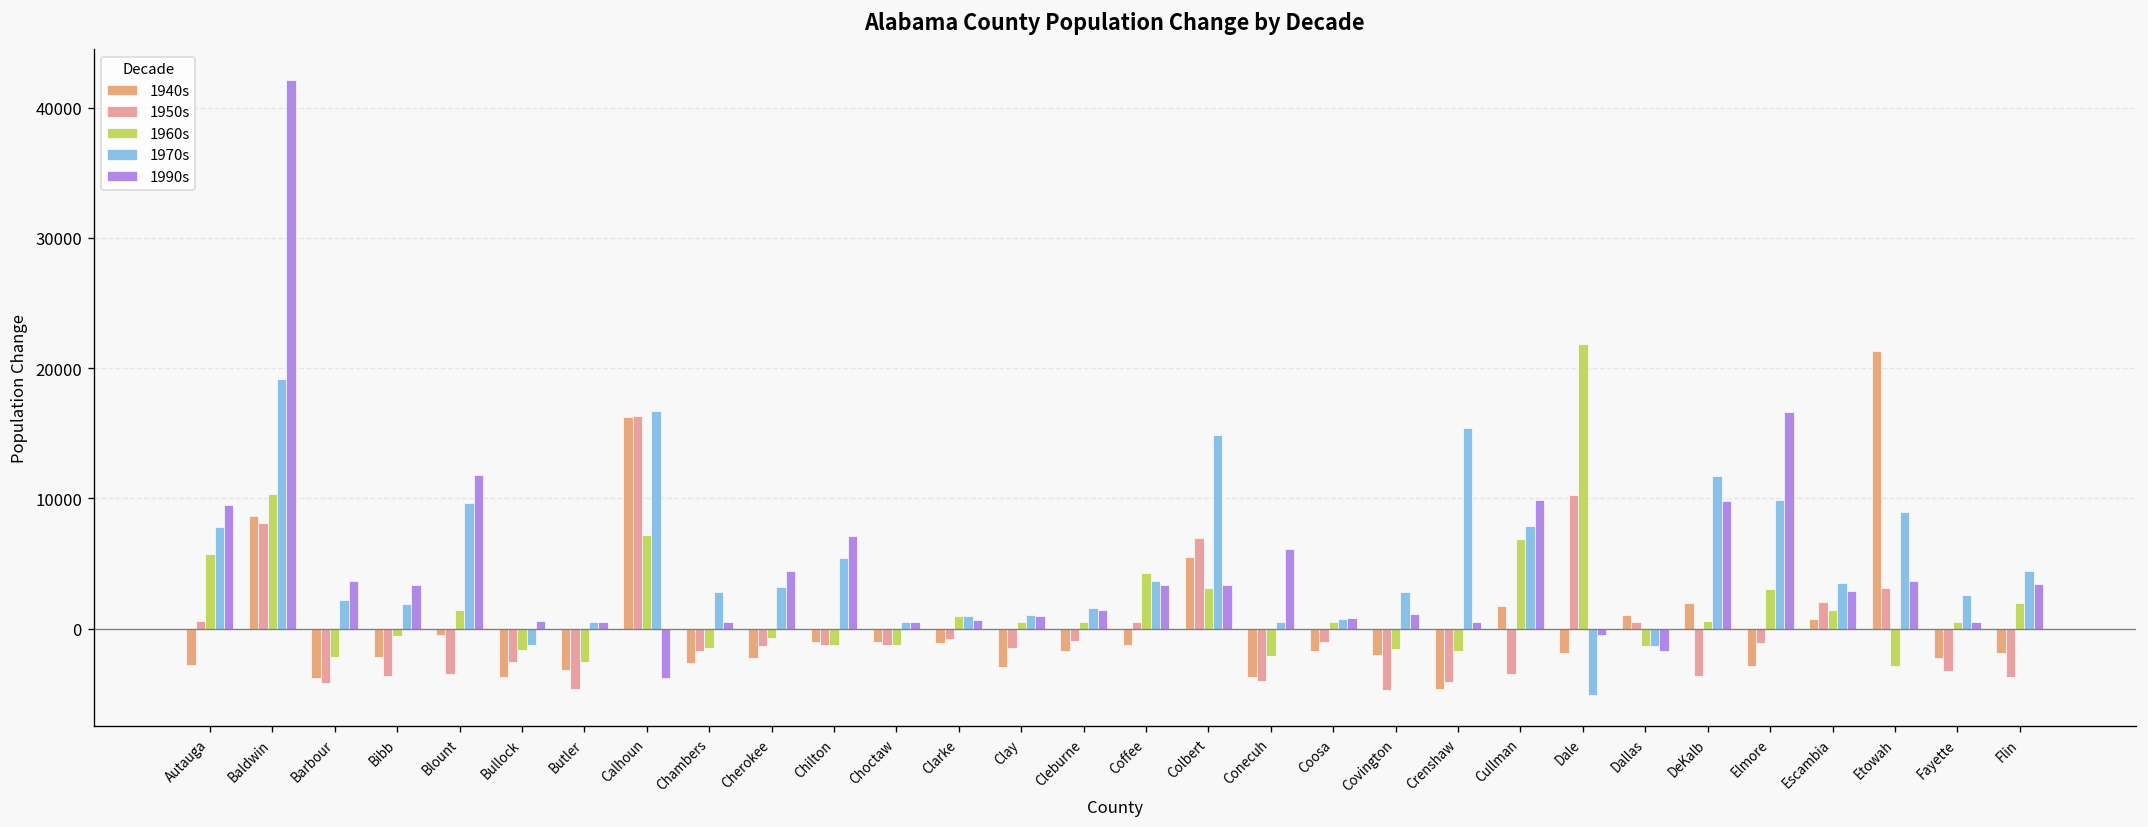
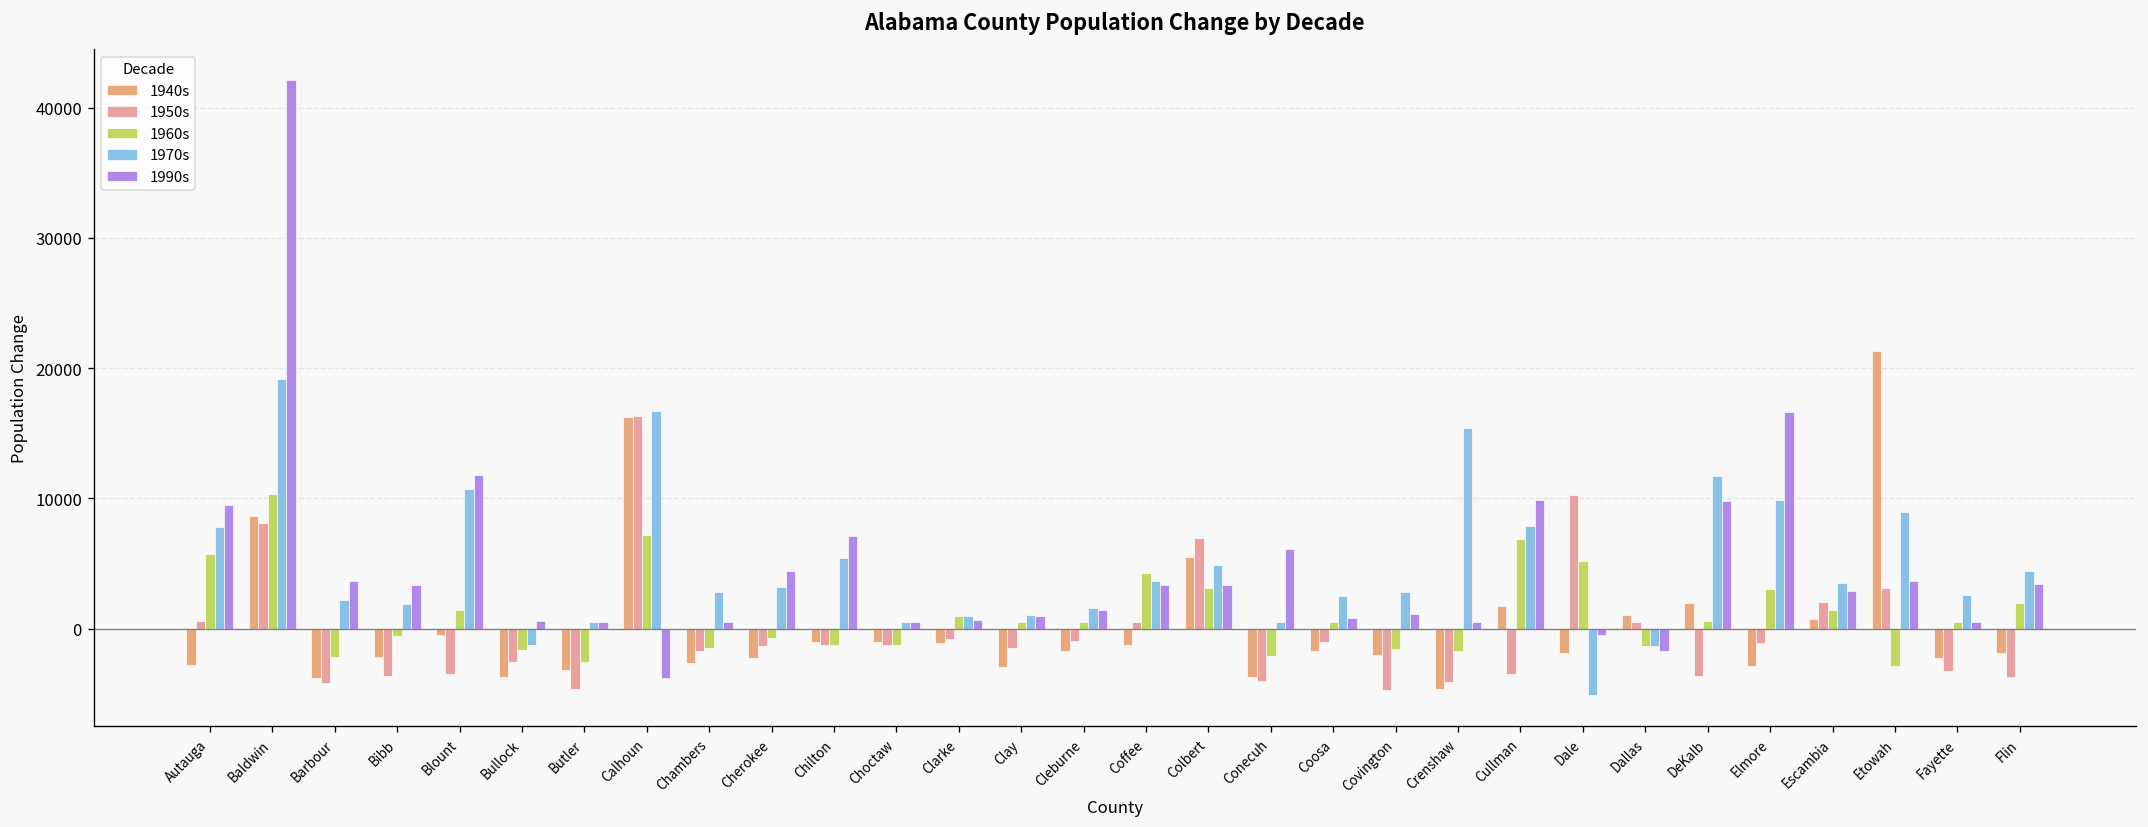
  {
    "1960s": {
      "Autauga": 5700,
      "Baldwin": 10300,
      "Barbour": -2200,
      "Bibb": -500,
      "Blount": 1400,
      "Bullock": -1600,
      "Butler": -2600,
      "Calhoun": 7200,
      "Chambers": -1500,
      "Cherokee": -700,
      "Chilton": -1300,
      "Choctaw": -1300,
      "Clarke": 1000,
      "Clay": 500,
      "Cleburne": 500,
      "Coffee": 4300,
      "Colbert": 3100,
      "Conecuh": -2100,
      "Coosa": 500,
      "Covington": -1600,
      "Crenshaw": -1700,
      "Cullman": 6900,
-     "Dale": 21900,
+     "Dale": 5200,
      "Dallas": -1400,
      "DeKalb": 600,
      "Elmore": 3000,
      "Escambia": 1400,
      "Etowah": -2800,
      "Fayette": 500,
      "Flin": 1900
    },
    "1970s": {
      "Autauga": 7800,
      "Baldwin": 19200,
      "Barbour": 2200,
      "Bibb": 1900,
-     "Blount": 9600,
+     "Blount": 10700,
      "Bullock": -1200,
      "Butler": 500,
      "Calhoun": 16700,
      "Chambers": 2800,
      "Cherokee": 3200,
      "Chilton": 5400,
      "Choctaw": 500,
      "Clarke": 1000,
      "Clay": 1100,
      "Cleburne": 1600,
      "Coffee": 3700,
-     "Colbert": 14900,
+     "Colbert": 4900,
      "Conecuh": 500,
-     "Coosa": 700,
+     "Coosa": 2500,
      "Covington": 2800,
      "Crenshaw": 15400,
      "Cullman": 7800,
      "Dale": -5100,
      "Dallas": -1300,
      "DeKalb": 11700,
      "Elmore": 9900,
      "Escambia": 3500,
      "Etowah": 8900,
      "Fayette": 2600,
      "Flin": 4400
    },
    "1990s": {
      "Autauga": 9400,
      "Baldwin": 42100,
      "Barbour": 3600,
      "Bibb": 3300,
      "Blount": 11800,
      "Bullock": 600,
      "Butler": 500,
      "Calhoun": -3800,
      "Chambers": 500,
      "Cherokee": 4400,
      "Chilton": 7100,
      "Choctaw": 500,
      "Clarke": 600,
      "Clay": 1000,
      "Cleburne": 1400,
      "Coffee": 3400,
      "Colbert": 3300,
      "Conecuh": 6100,
      "Coosa": 800,
      "Covington": 1200,
      "Crenshaw": 500,
      "Cullman": 9900,
      "Dale": -500,
      "Dallas": -1800,
      "DeKalb": 9800,
      "Elmore": 16700,
      "Escambia": 2900,
      "Etowah": 3600,
      "Fayette": 500,
      "Flin": 3400
    }
  }
